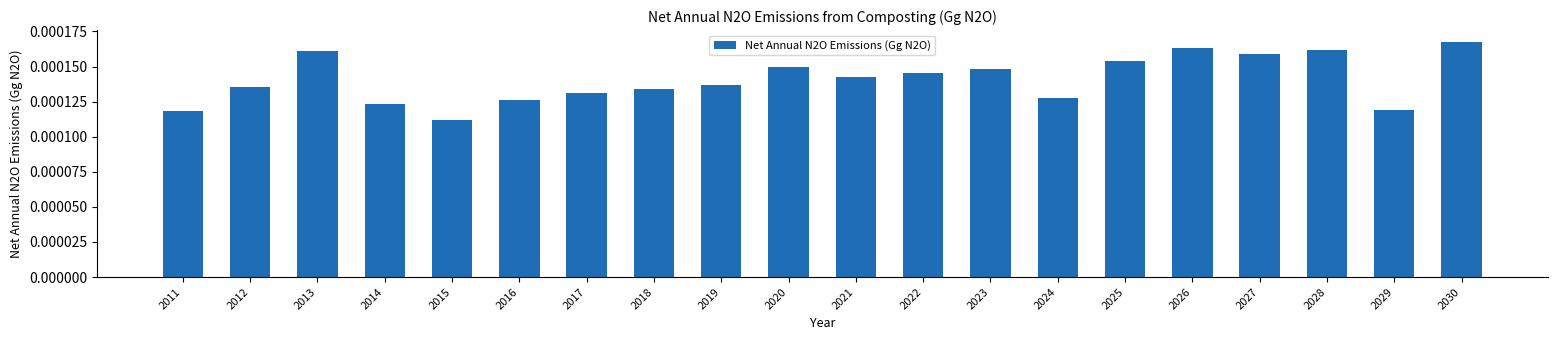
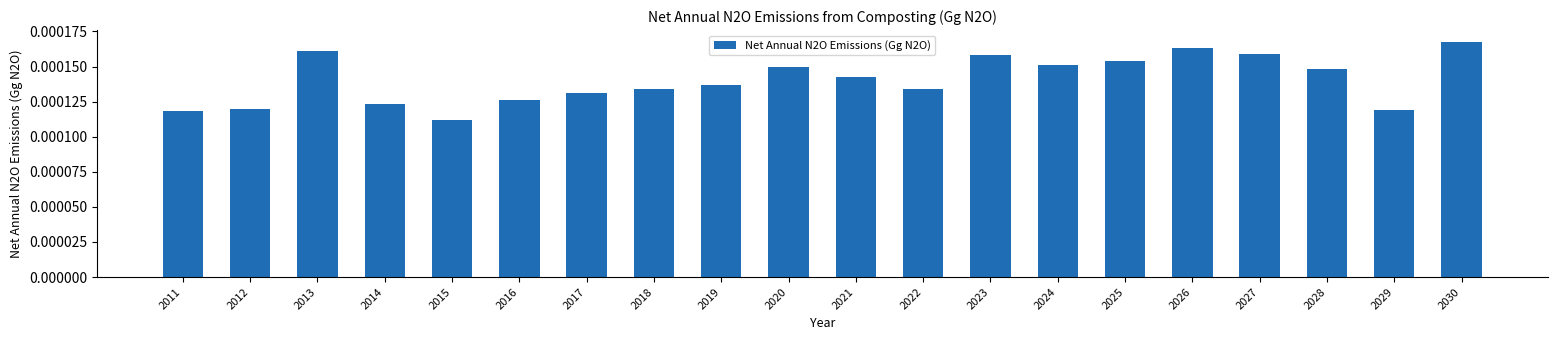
  {
    "2011": 0.000118,
-   "2012": 0.000136,
+   "2012": 0.000120,
    "2013": 0.000161,
    "2014": 0.000123,
    "2015": 0.000112,
    "2016": 0.000126,
    "2017": 0.000131,
    "2018": 0.000134,
    "2019": 0.000137,
    "2020": 0.000150,
    "2021": 0.000142,
-   "2022": 0.000145,
-   "2023": 0.000148,
-   "2024": 0.000127,
+   "2022": 0.000134,
+   "2023": 0.000158,
+   "2024": 0.000151,
    "2025": 0.000154,
    "2026": 0.000163,
    "2027": 0.000159,
-   "2028": 0.000162,
+   "2028": 0.000149,
    "2029": 0.000119,
    "2030": 0.000168
  }
